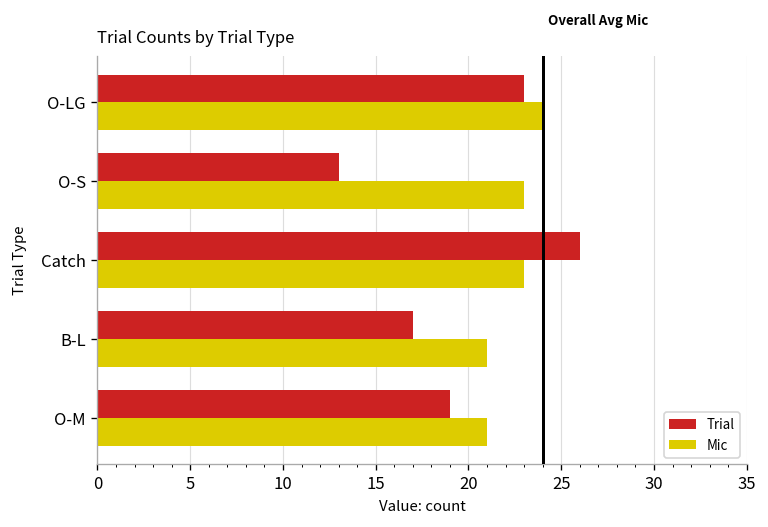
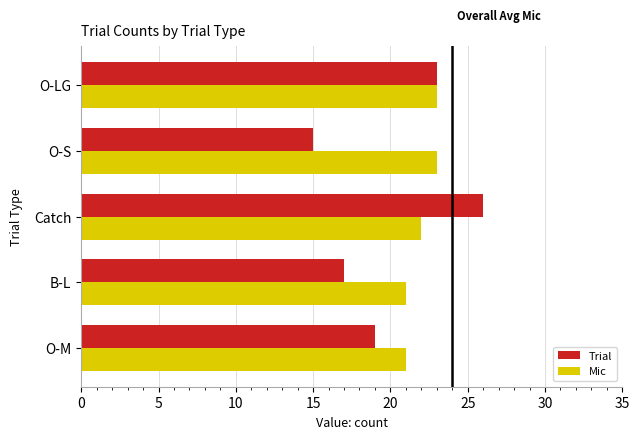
  {
    "Trial": {
      "O-LG": 23,
-     "O-S": 13,
+     "O-S": 15,
      "Catch": 26,
      "B-L": 17,
      "O-M": 19
    },
    "Mic": {
-     "O-LG": 24,
+     "O-LG": 23,
      "O-S": 23,
-     "Catch": 23,
+     "Catch": 22,
      "B-L": 21,
      "O-M": 21
    }
  }
